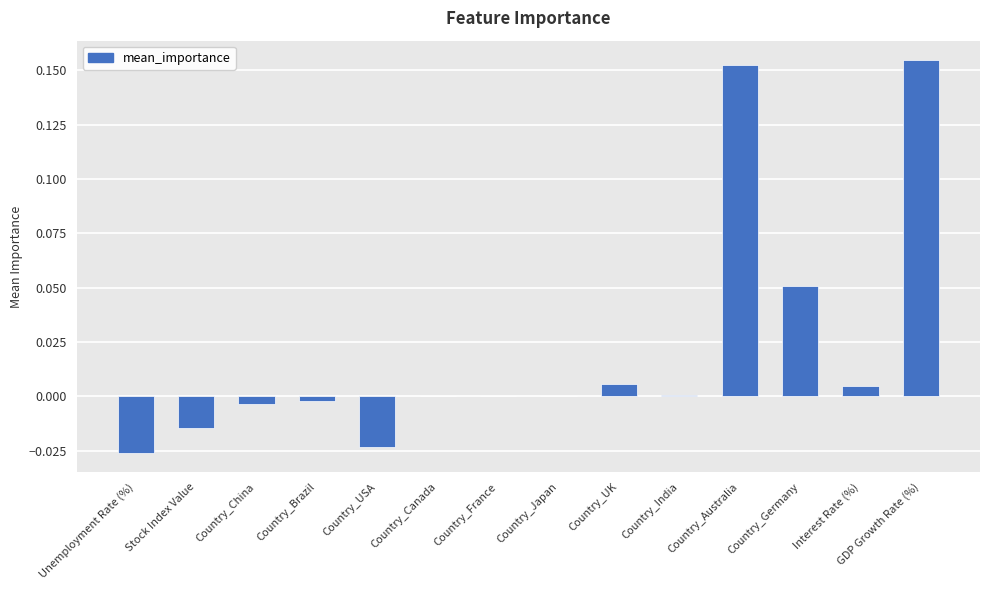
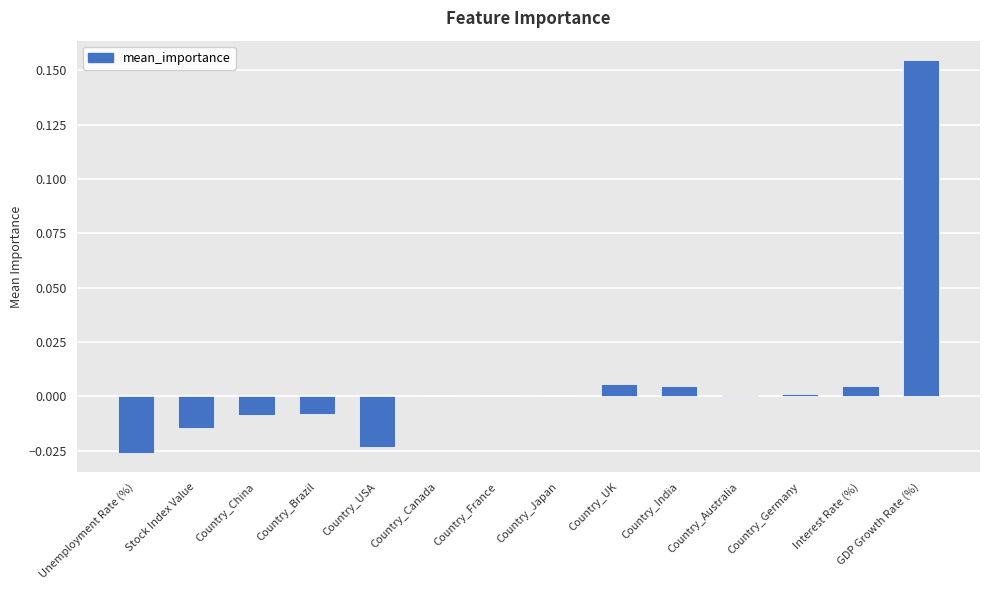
  {
    "Unemployment Rate (%)": -0.026,
    "Stock Index Value": -0.015,
-   "Country_China": -0.004,
-   "Country_Brazil": -0.002,
+   "Country_China": -0.008,
+   "Country_Brazil": -0.008,
    "Country_USA": -0.023,
    "Country_Canada": 0.000,
    "Country_France": 0.000,
    "Country_Japan": 0.000,
    "Country_UK": 0.006,
-   "Country_India": 0.001,
-   "Country_Australia": 0.152,
-   "Country_Germany": 0.051,
+   "Country_India": 0.005,
+   "Country_Australia": 0.001,
+   "Country_Germany": 0.001,
    "Interest Rate (%)": 0.005,
    "GDP Growth Rate (%)": 0.155
  }
